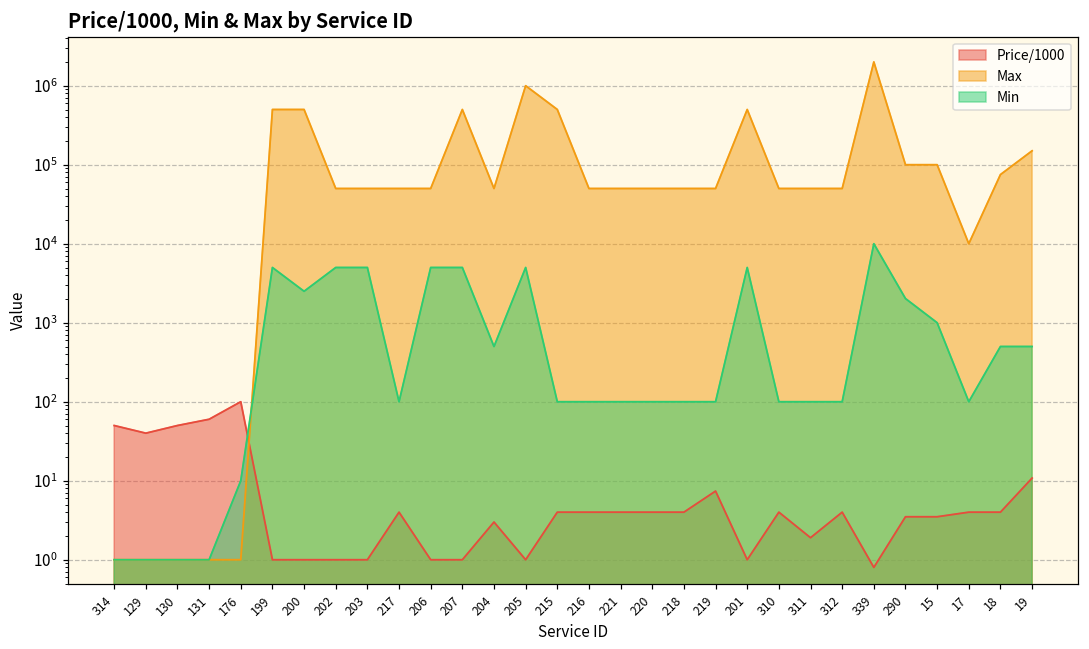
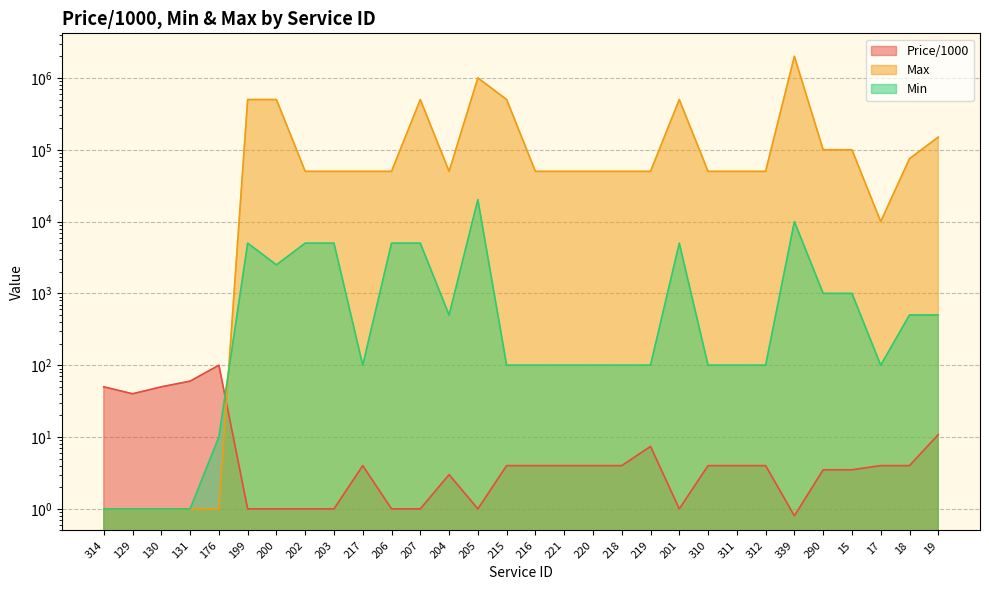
  {
    "Price/1000": {
      "314": 50,
      "129": 40,
      "130": 50,
      "131": 60,
      "176": 100,
      "199": 1.0,
      "200": 1.0,
      "202": 1.0,
      "203": 1.0,
      "217": 4,
      "206": 1.0,
      "207": 1.0,
      "204": 3.0,
      "205": 1.0,
      "215": 4,
      "216": 4,
      "221": 4,
      "220": 4,
      "218": 4,
      "219": 7,
      "201": 1.0,
      "310": 4,
-     "311": 1.9,
+     "311": 4,
      "312": 4,
      "339": 0.8,
      "290": 4,
      "15": 4,
      "17": 4,
      "18": 4,
      "19": 11
    },
    "Max": {
      "176": 1.0,
      "199": 500000,
      "200": 500000,
      "202": 50000,
      "203": 50000,
      "217": 50000,
      "206": 50000,
      "207": 500000,
      "204": 50000,
      "205": 1000000,
      "215": 500000,
      "216": 50000,
      "221": 50000,
      "220": 50000,
      "218": 50000,
      "219": 50000,
      "201": 500000,
      "310": 50000,
      "311": 50000,
      "312": 50000,
      "339": 2000000,
      "290": 100000,
      "15": 100000,
      "17": 10000,
      "18": 80000,
      "19": 150000
    },
    "Min": {
      "176": 10,
      "199": 5000,
      "200": 2500,
      "202": 5000,
      "203": 5000,
      "217": 100,
      "206": 5000,
      "207": 5000,
      "204": 500,
-     "205": 5000,
+     "205": 20000,
      "215": 100,
      "216": 100,
      "221": 100,
      "220": 100,
      "218": 100,
      "219": 100,
      "201": 5000,
      "310": 100,
      "311": 100,
      "312": 100,
      "339": 10000,
-     "290": 2000,
+     "290": 1000,
      "15": 1000,
      "17": 100,
      "18": 500,
      "19": 500
    }
  }
